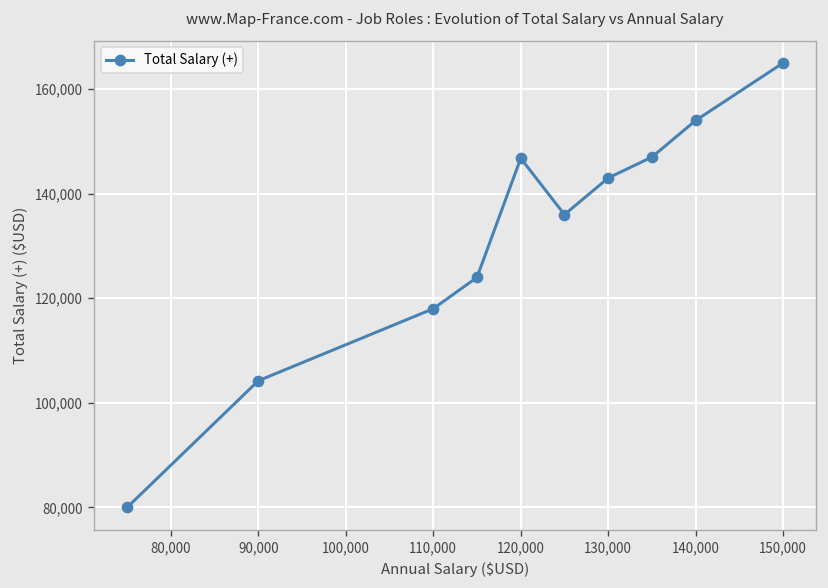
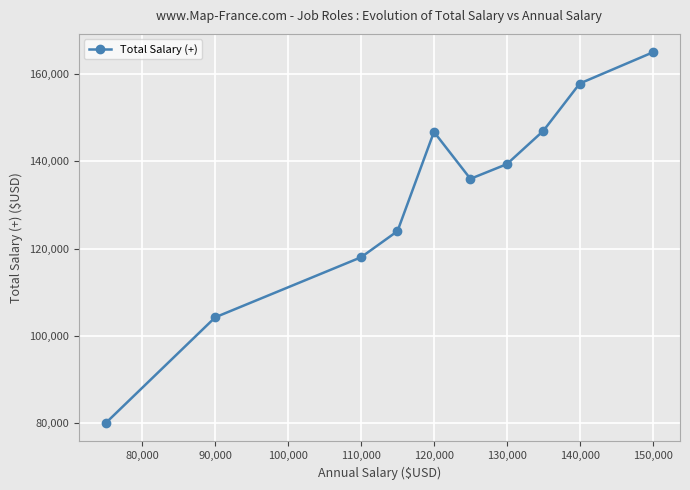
  {
    "90,000": "104,000",
    "110,000": "118,000",
    "120,000": "147,000",
-   "130,000": "143,000",
-   "140,000": "154,000",
+   "130,000": "139,000",
+   "140,000": "158,000",
    "150,000": "165,000"
  }
